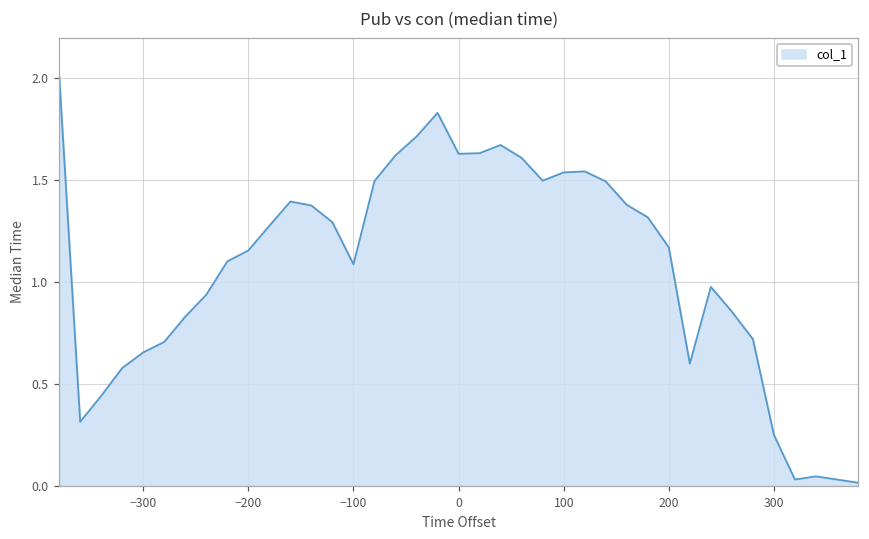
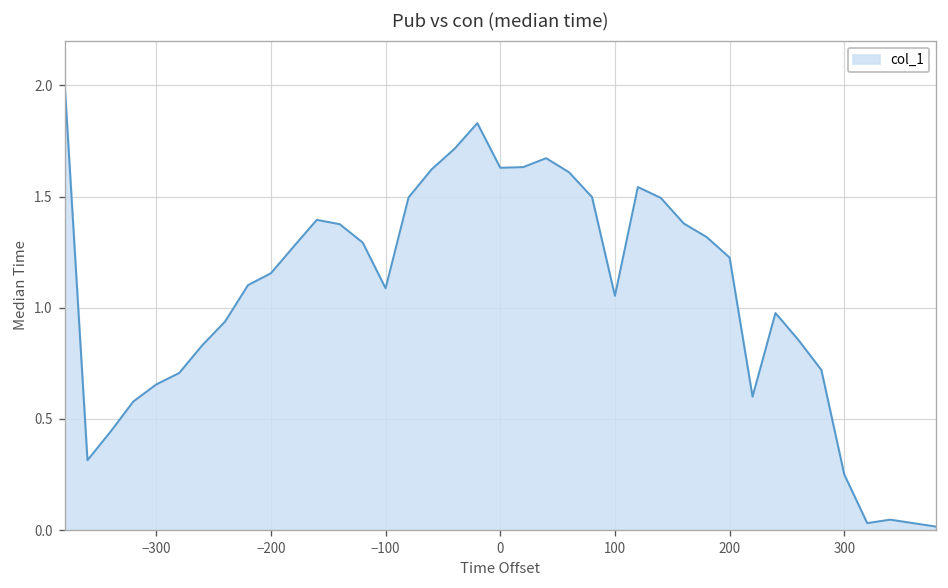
  {
    "−300": 0.66,
    "−200": 1.16,
    "−100": 1.09,
    "0": 1.63,
-   "100": 1.54,
-   "200": 1.17,
+   "100": 1.05,
+   "200": 1.23,
    "300": 0.25
  }
